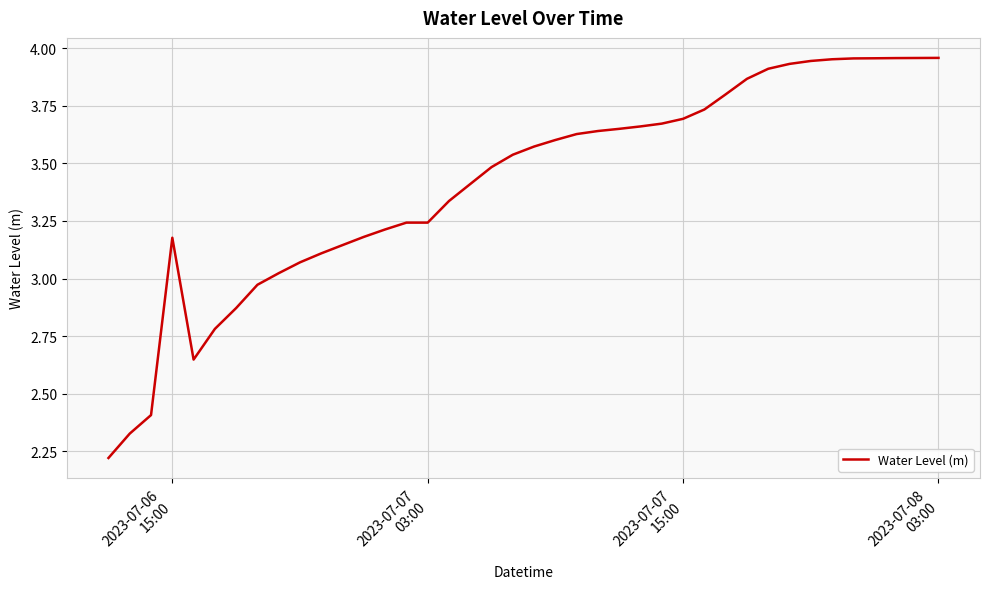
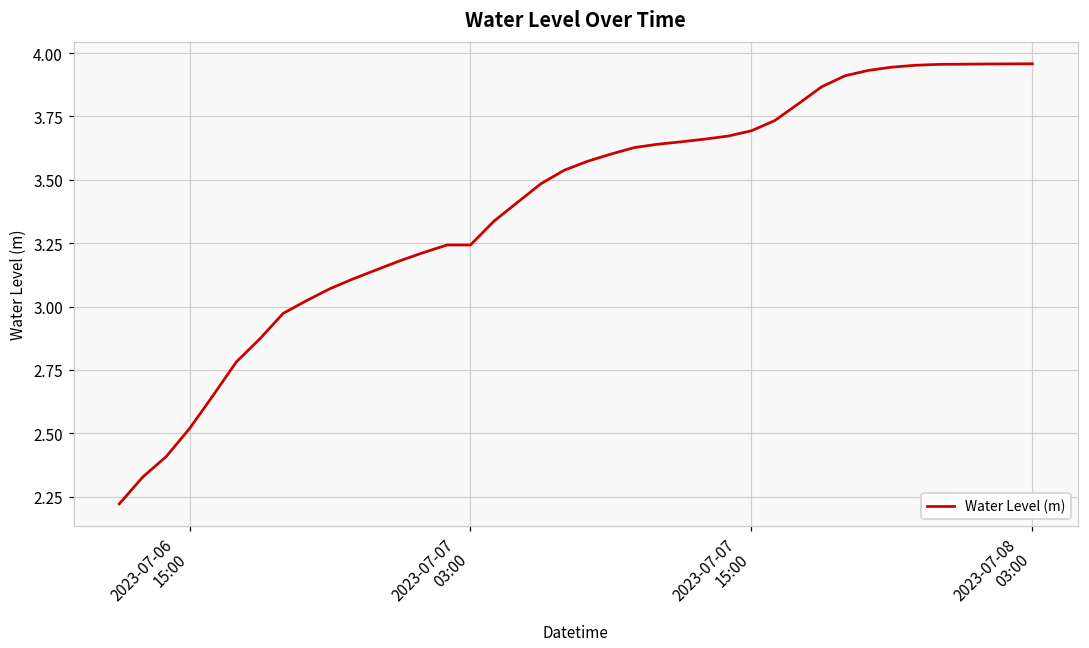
  {
-   "2023-07-06 15:00": 3.18,
+   "2023-07-06 15:00": 2.52,
    "2023-07-07 03:00": 3.24,
    "2023-07-07 15:00": 3.69,
    "2023-07-08 03:00": 3.96
  }
